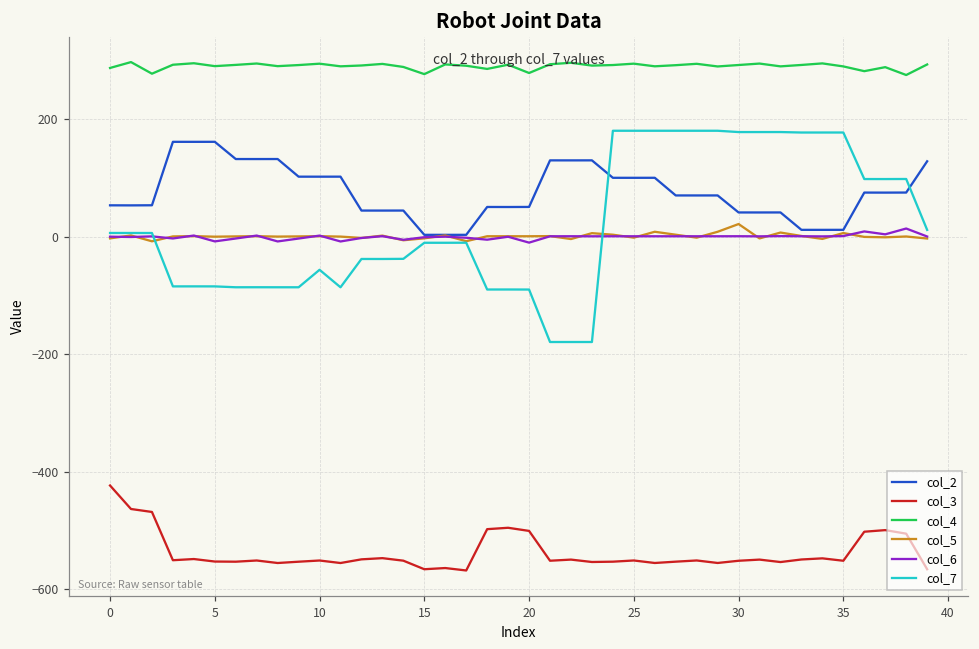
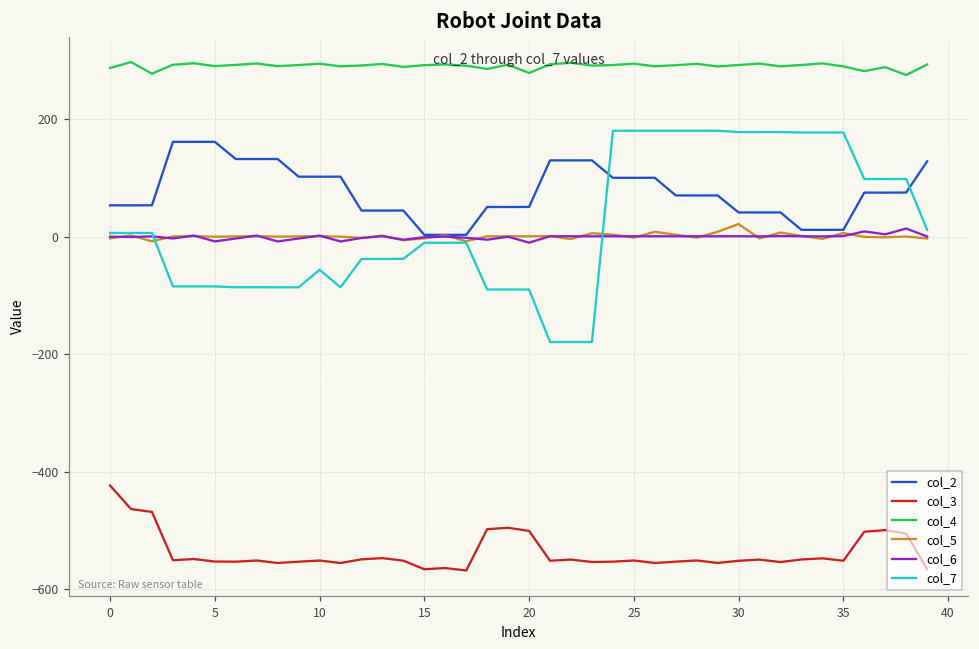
  {
    "col_2": {
      "0": 50,
      "5": 160,
      "10": 100,
      "20": 50,
      "25": 100,
      "30": 40,
      "35": 10
    },
    "col_3": {
      "0": -420,
      "5": -550,
      "10": -550,
      "15": -570,
      "20": -500,
      "25": -550,
      "30": -550,
      "35": -550
    },
    "col_4": {
      "0": 290,
      "5": 290,
      "10": 290,
-     "15": 280,
+     "15": 290,
      "20": 280,
      "25": 290,
      "30": 290,
      "35": 290
    },
    "col_5": {
      "5": 0,
      "20": 0,
      "30": 20,
      "35": 10
    },
    "col_6": {
      "5": -10,
      "20": -10,
      "30": 0,
      "35": 0
    },
    "col_7": {
      "0": 10,
      "5": -80,
      "10": -60,
      "15": -10,
      "20": -90,
      "25": 180,
      "30": 180,
      "35": 180
    }
  }
